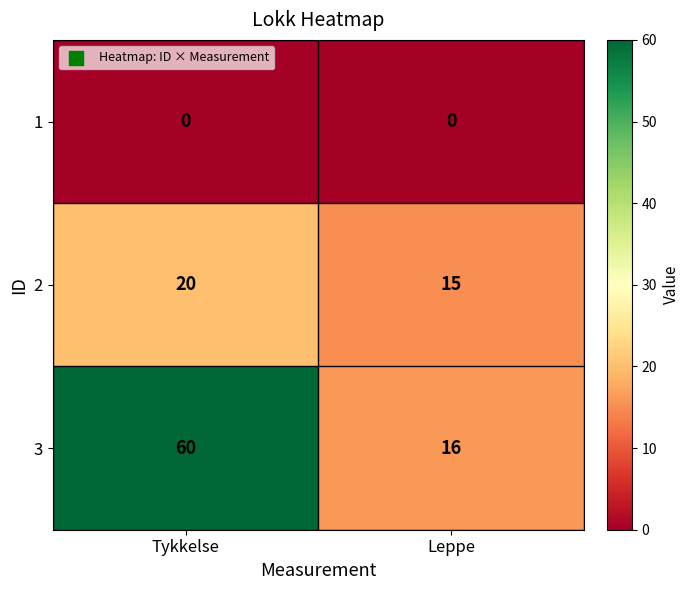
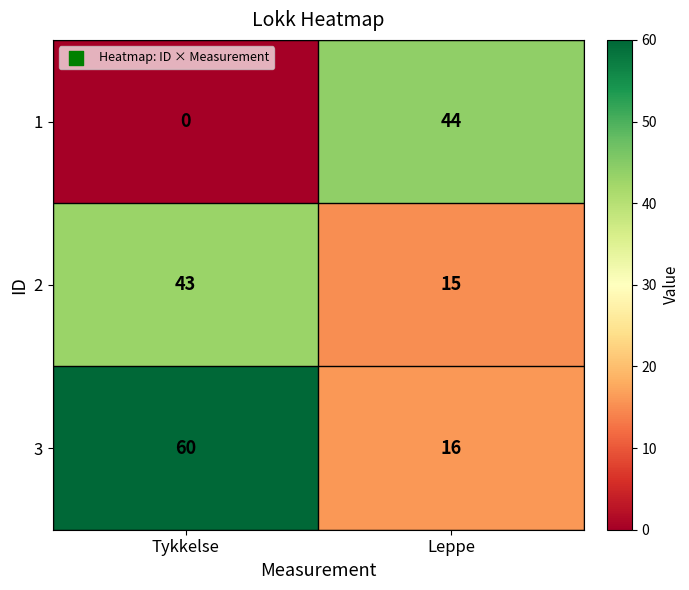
  {
    "1": {
      "Tykkelse": 0,
-     "Leppe": 0
+     "Leppe": 44
    },
    "2": {
-     "Tykkelse": 20,
+     "Tykkelse": 43,
      "Leppe": 15
    },
    "3": {
      "Tykkelse": 60,
      "Leppe": 16
    }
  }
